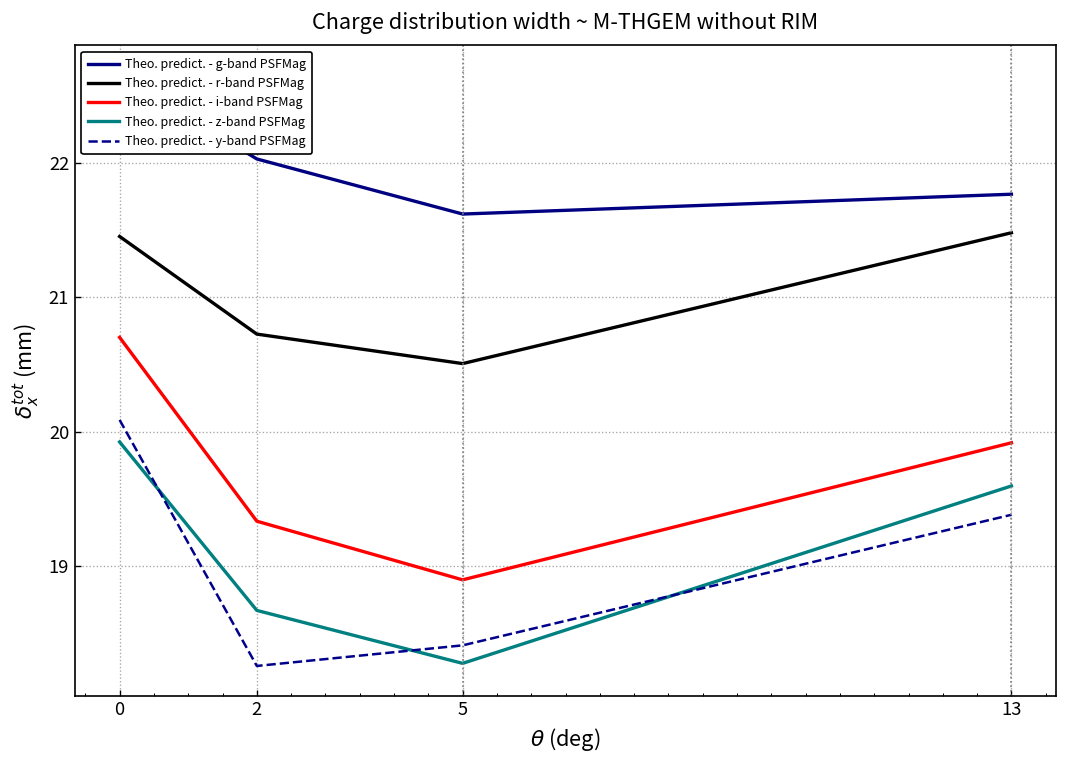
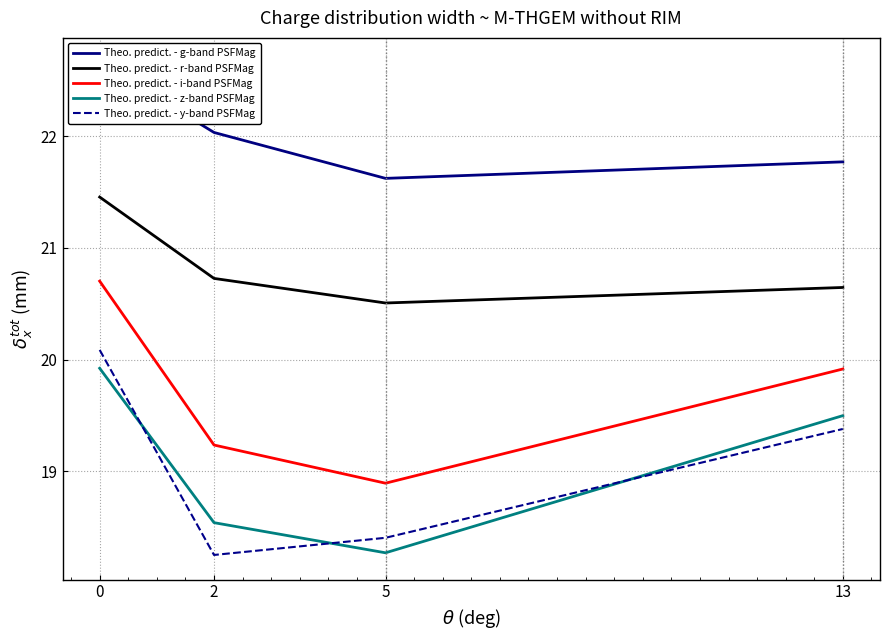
  {
    "Theo. predict. - r-band PSFMag": {
      "0": 21.45,
      "2": 20.73,
      "5": 20.51,
-     "13": 21.48
+     "13": 20.65
    },
    "Theo. predict. - i-band PSFMag": {
      "0": 20.70,
-     "2": 19.33,
+     "2": 19.24,
      "5": 18.90,
      "13": 19.92
    },
    "Theo. predict. - z-band PSFMag": {
      "0": 19.92,
-     "2": 18.67,
+     "2": 18.54,
      "5": 18.27,
-     "13": 19.59
+     "13": 19.50
    }
  }
